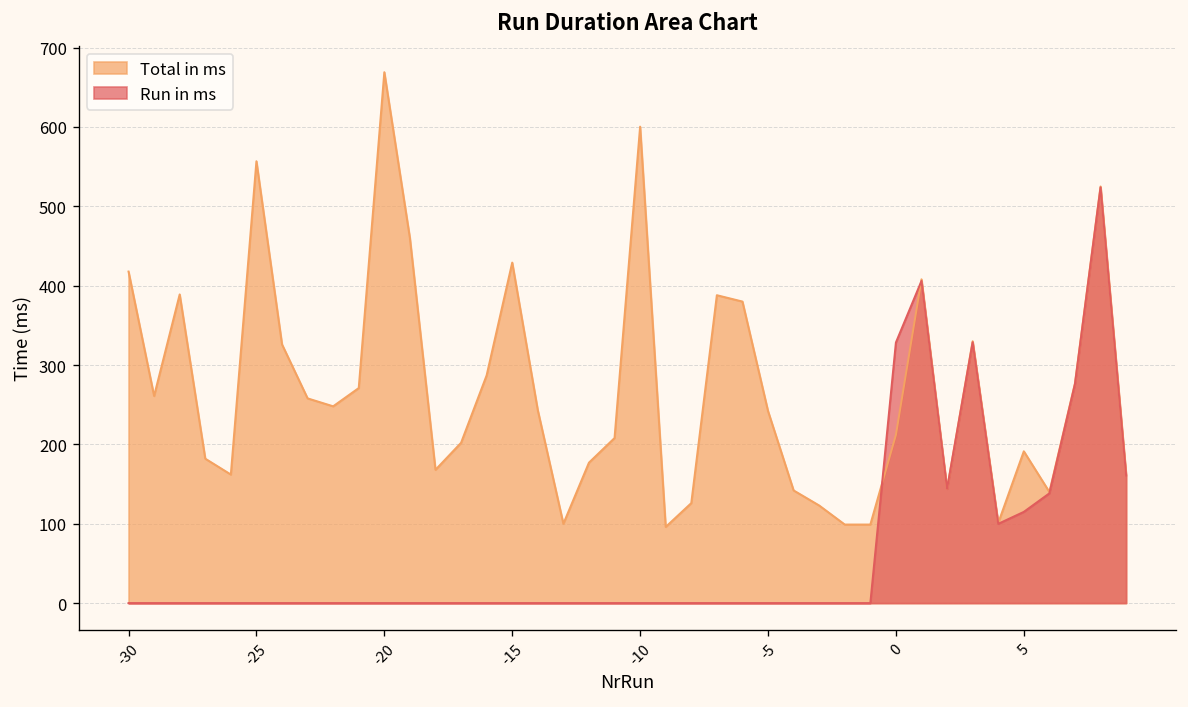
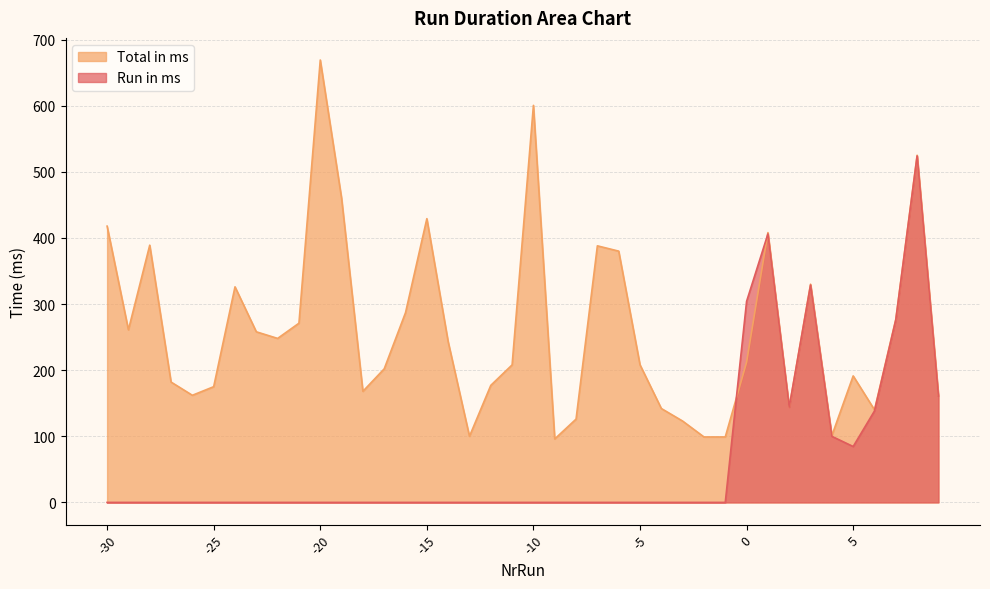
  {
    "Total in ms": {
      "-30": 420,
-     "-25": 560,
+     "-25": 180,
      "-20": 670,
      "-15": 430,
      "-10": 600,
-     "-5": 240,
+     "-5": 210,
      "0": 210,
      "5": 190
    },
    "Run in ms": {
      "-30": 0,
      "-25": 0,
      "-20": 0,
      "-15": 0,
      "-10": 0,
      "-5": 0,
-     "0": 330,
-     "5": 110
+     "0": 300,
+     "5": 80
    }
  }
